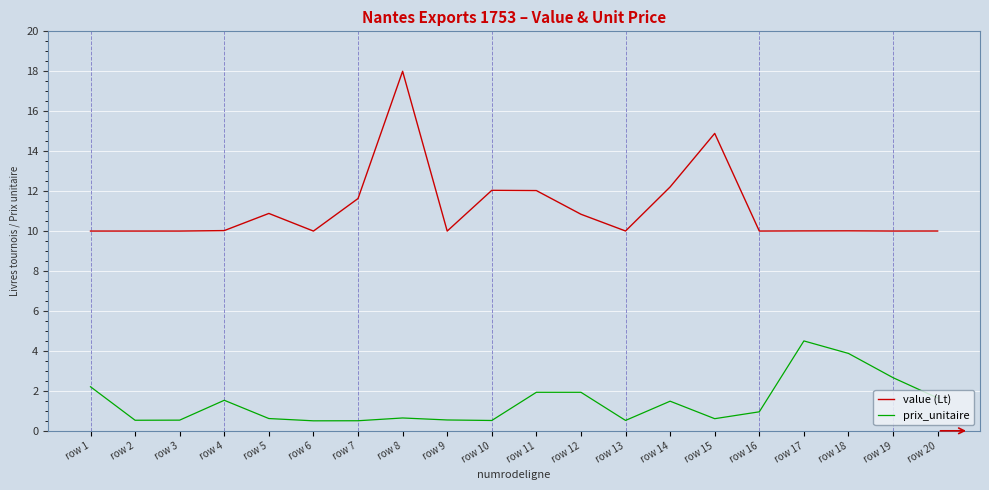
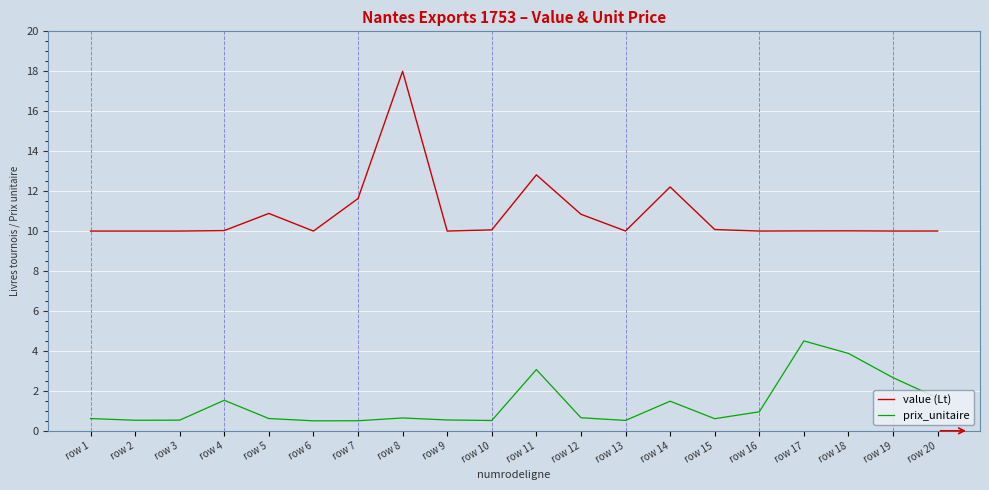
  {
    "value (Lt)": {
      "row 1": 10.0,
      "row 2": 10.0,
      "row 3": 10.0,
      "row 4": 10.0,
      "row 5": 10.9,
      "row 6": 10.0,
      "row 7": 11.6,
      "row 8": 18.0,
      "row 9": 10.0,
-     "row 10": 12.0,
-     "row 11": 12.0,
+     "row 10": 10.1,
+     "row 11": 12.8,
      "row 12": 10.8,
      "row 13": 10.0,
      "row 14": 12.2,
-     "row 15": 14.9,
+     "row 15": 10.1,
      "row 16": 10.0,
      "row 17": 10.0,
      "row 18": 10.0,
      "row 19": 10.0,
      "row 20": 10.0
    },
    "prix_unitaire": {
-     "row 1": 2.2,
+     "row 1": 0.6,
      "row 2": 0.5,
      "row 3": 0.5,
      "row 4": 1.5,
      "row 5": 0.6,
      "row 6": 0.5,
      "row 7": 0.5,
      "row 8": 0.6,
      "row 9": 0.5,
      "row 10": 0.5,
-     "row 11": 1.9,
-     "row 12": 1.9,
+     "row 11": 3.1,
+     "row 12": 0.7,
      "row 13": 0.5,
      "row 14": 1.5,
      "row 15": 0.6,
      "row 16": 1.0,
      "row 17": 4.5,
      "row 18": 3.9,
      "row 19": 2.7
    }
  }
